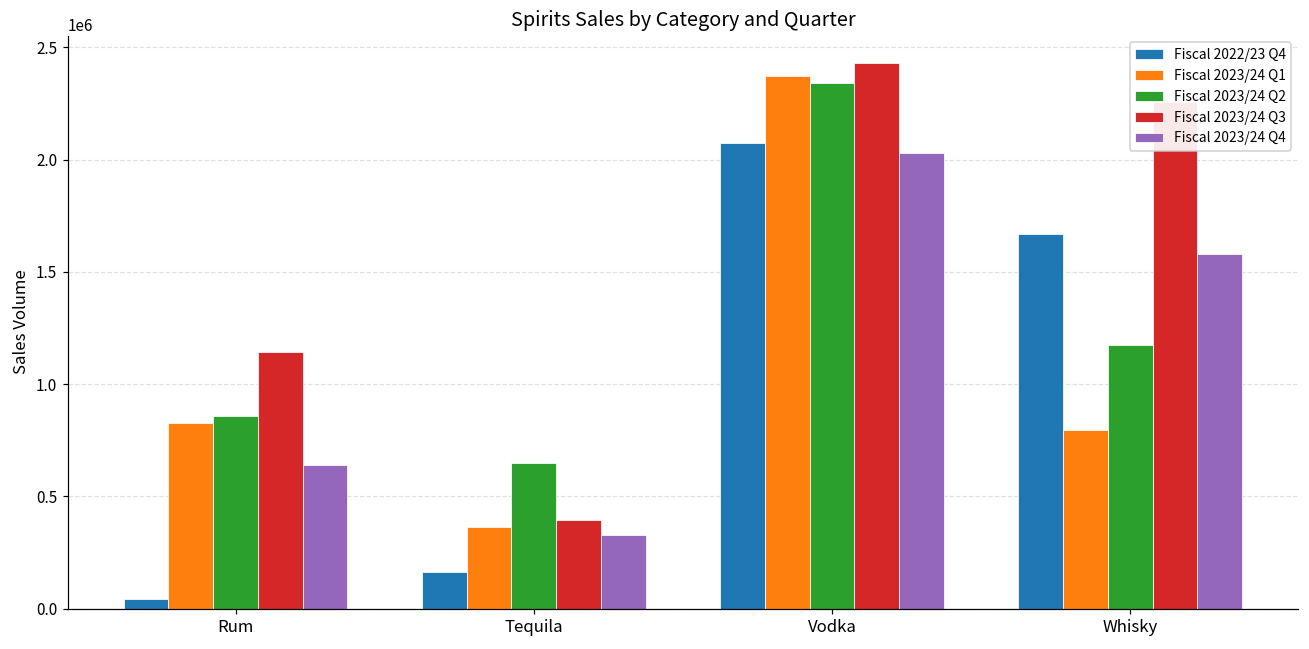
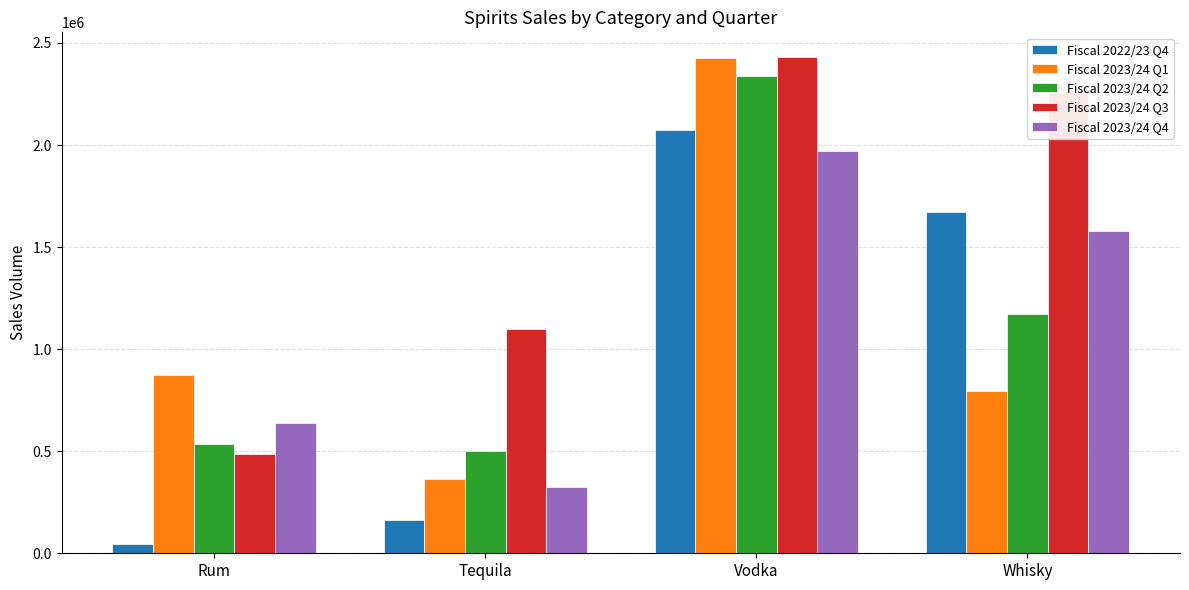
  {
    "Fiscal 2022/23 Q4": {
      "Rum": 40000,
      "Tequila": 160000,
      "Vodka": 2070000,
      "Whisky": 1670000
    },
    "Fiscal 2023/24 Q1": {
-     "Rum": 830000,
+     "Rum": 870000,
      "Tequila": 360000,
-     "Vodka": 2370000,
+     "Vodka": 2430000,
      "Whisky": 800000
    },
    "Fiscal 2023/24 Q2": {
-     "Rum": 860000,
-     "Tequila": 650000,
+     "Rum": 530000,
+     "Tequila": 500000,
      "Vodka": 2340000,
      "Whisky": 1170000
    },
    "Fiscal 2023/24 Q3": {
-     "Rum": 1140000,
-     "Tequila": 400000,
+     "Rum": 490000,
+     "Tequila": 1100000,
      "Vodka": 2430000
    },
    "Fiscal 2023/24 Q4": {
      "Rum": 640000,
      "Tequila": 330000,
-     "Vodka": 2030000,
+     "Vodka": 1970000,
      "Whisky": 1580000
    }
  }
